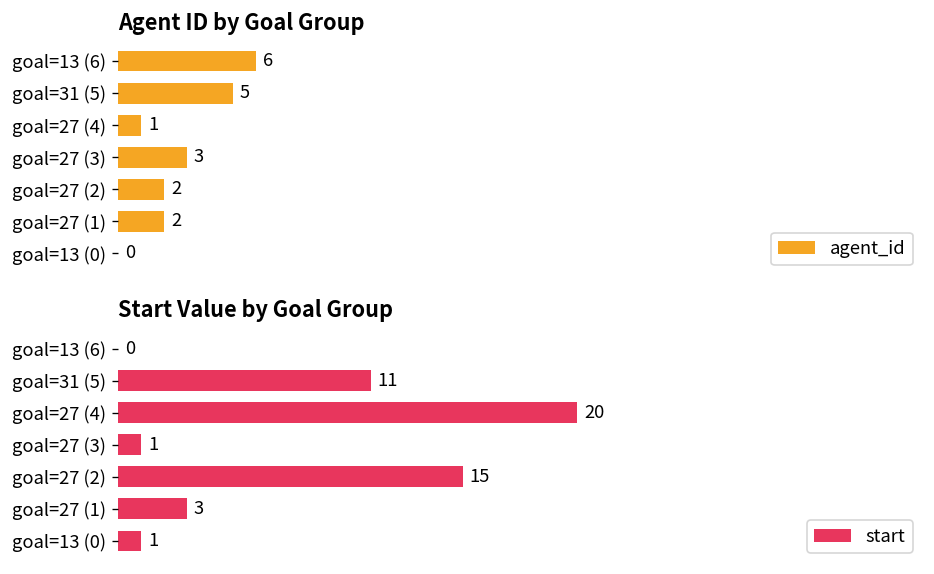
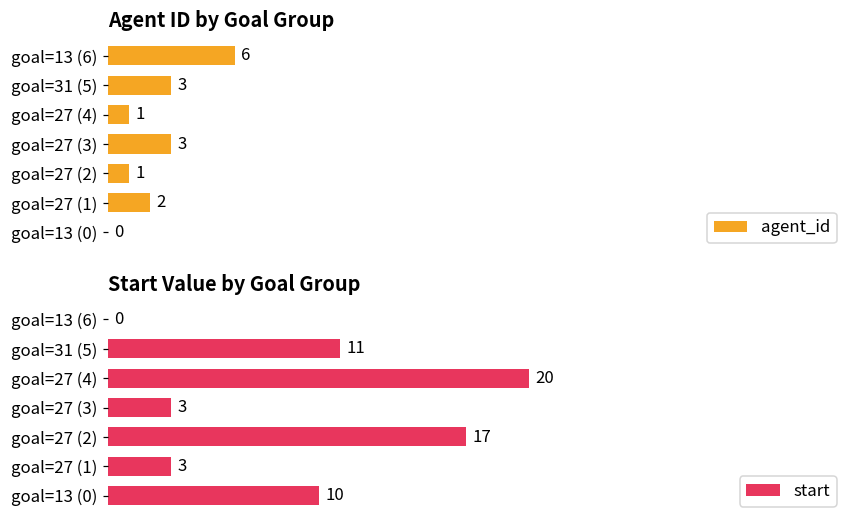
  {
    "Agent ID by Goal Group": {
      "goal=13 (6)": 6,
-     "goal=31 (5)": 5,
+     "goal=31 (5)": 3,
      "goal=27 (4)": 1,
      "goal=27 (3)": 3,
-     "goal=27 (2)": 2,
+     "goal=27 (2)": 1,
      "goal=27 (1)": 2,
      "goal=13 (0)": 0
    },
    "Start Value by Goal Group": {
      "goal=13 (6)": 0,
      "goal=31 (5)": 11,
      "goal=27 (4)": 20,
-     "goal=27 (3)": 1,
-     "goal=27 (2)": 15,
+     "goal=27 (3)": 3,
+     "goal=27 (2)": 17,
      "goal=27 (1)": 3,
-     "goal=13 (0)": 1
+     "goal=13 (0)": 10
    }
  }
